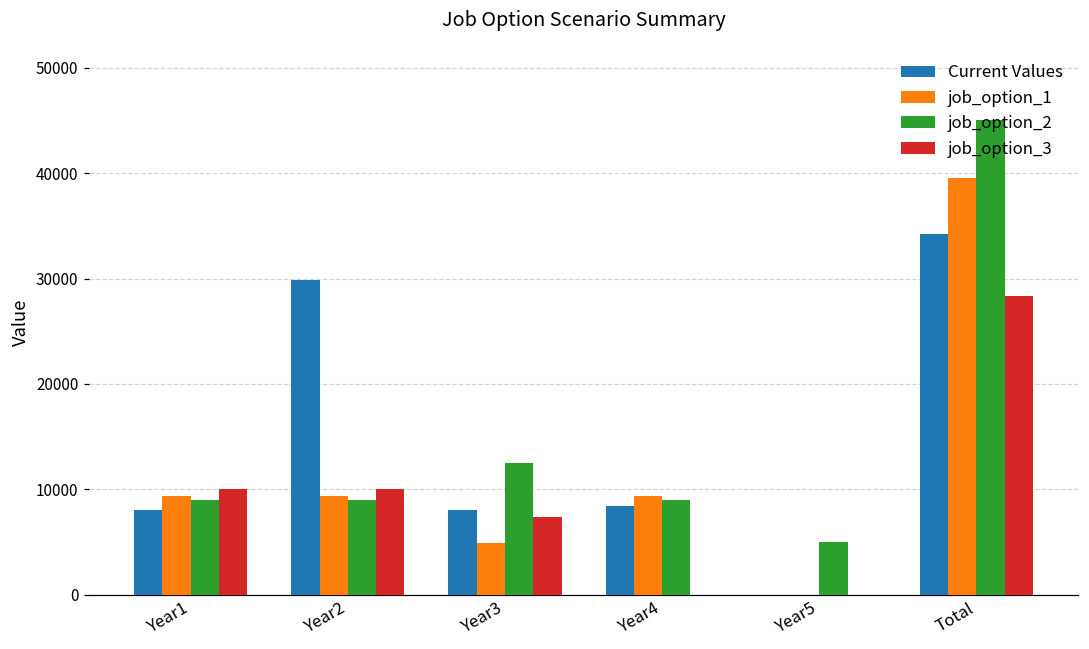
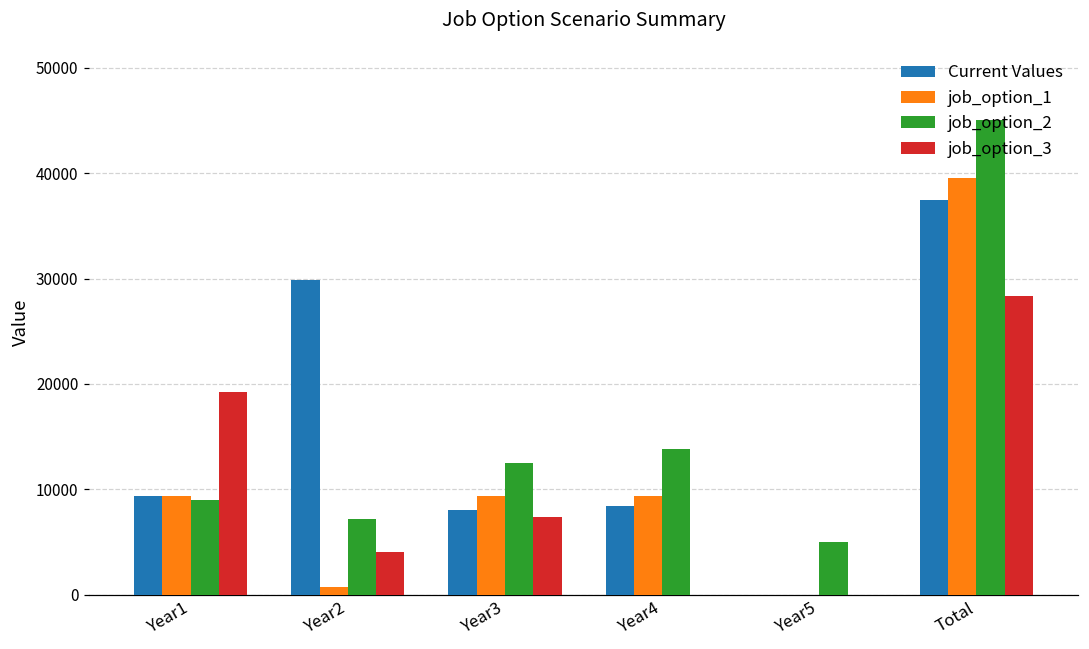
  {
    "Current Values": {
-     "Year1": 8000,
+     "Year1": 9000,
      "Year2": 30000,
      "Year3": 8000,
      "Year4": 8000,
      "Year5": 0,
-     "Total": 34000
+     "Total": 38000
    },
    "job_option_1": {
      "Year1": 9000,
-     "Year2": 9000,
-     "Year3": 5000,
+     "Year2": 1000,
+     "Year3": 9000,
      "Year4": 9000,
      "Year5": 0,
      "Total": 40000
    },
    "job_option_2": {
      "Year1": 9000,
-     "Year2": 9000,
+     "Year2": 7000,
      "Year3": 13000,
-     "Year4": 9000,
+     "Year4": 14000,
      "Year5": 5000,
      "Total": 45000
    },
    "job_option_3": {
-     "Year1": 10000,
-     "Year2": 10000,
+     "Year1": 19000,
+     "Year2": 4000,
      "Year3": 7000,
      "Year4": 0,
      "Year5": 0,
      "Total": 28000
    }
  }
